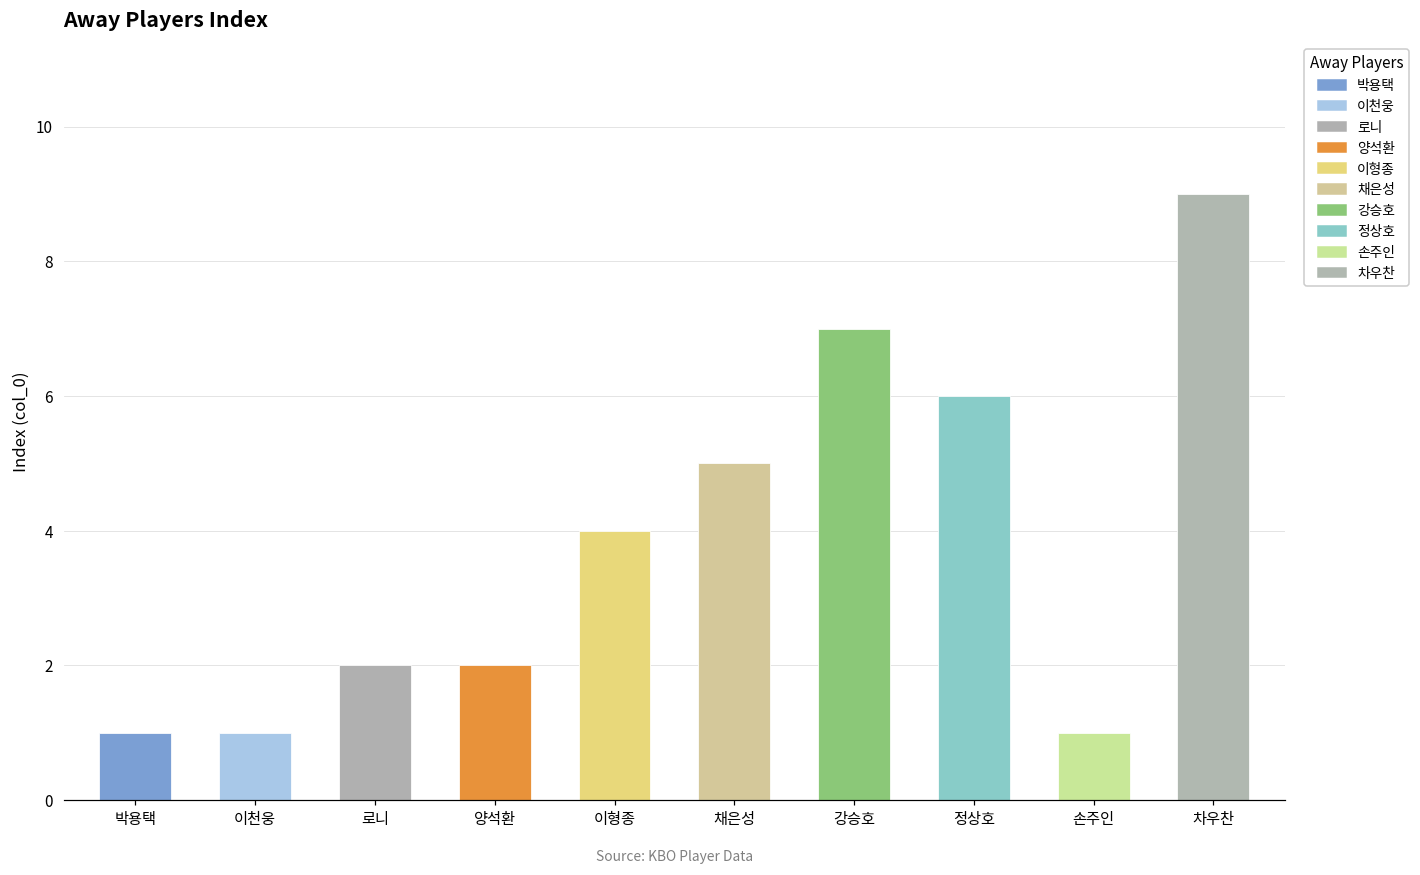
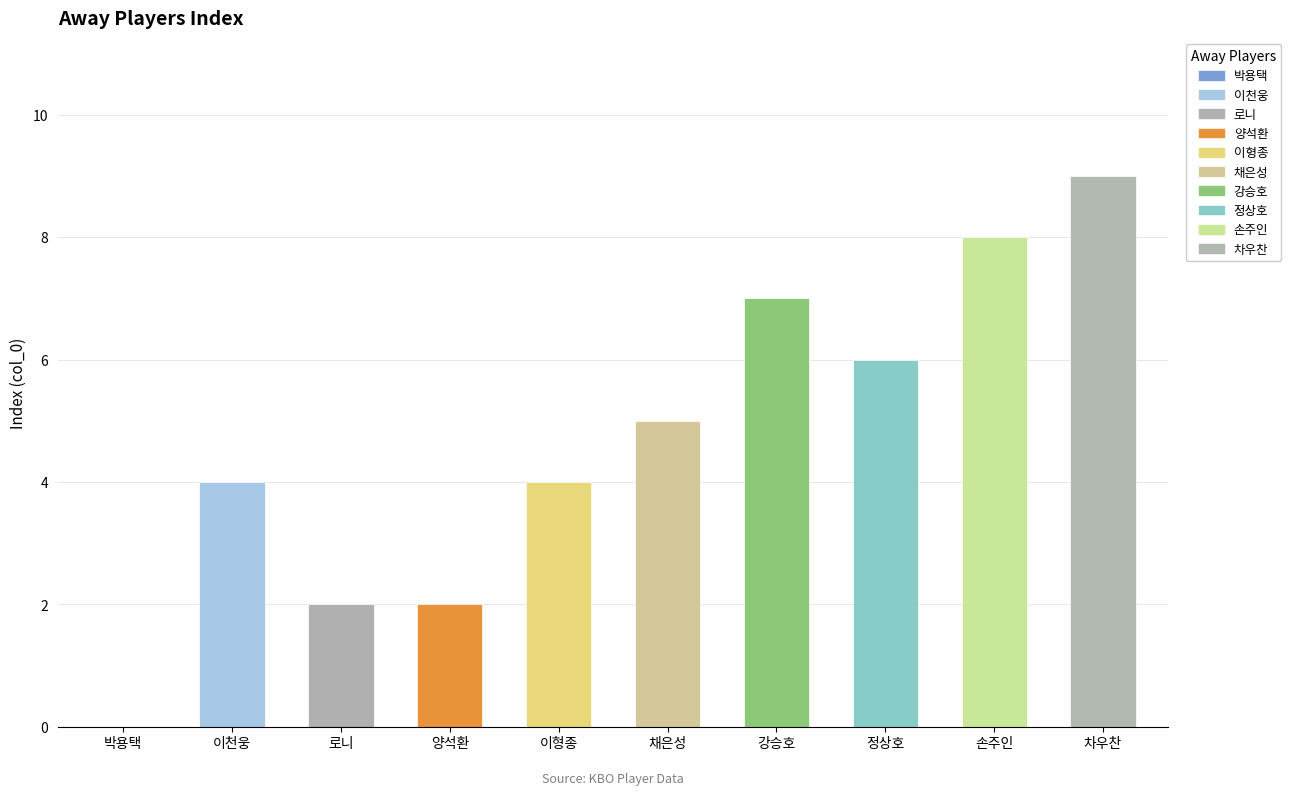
  {
-   "박용택": 1,
-   "이천웅": 1,
+   "박용택": 0,
+   "이천웅": 4,
    "로니": 2,
    "양석환": 2,
    "이형종": 4,
    "채은성": 5,
    "강승호": 7,
    "정상호": 6,
-   "손주인": 1,
+   "손주인": 8,
    "차우찬": 9
  }
